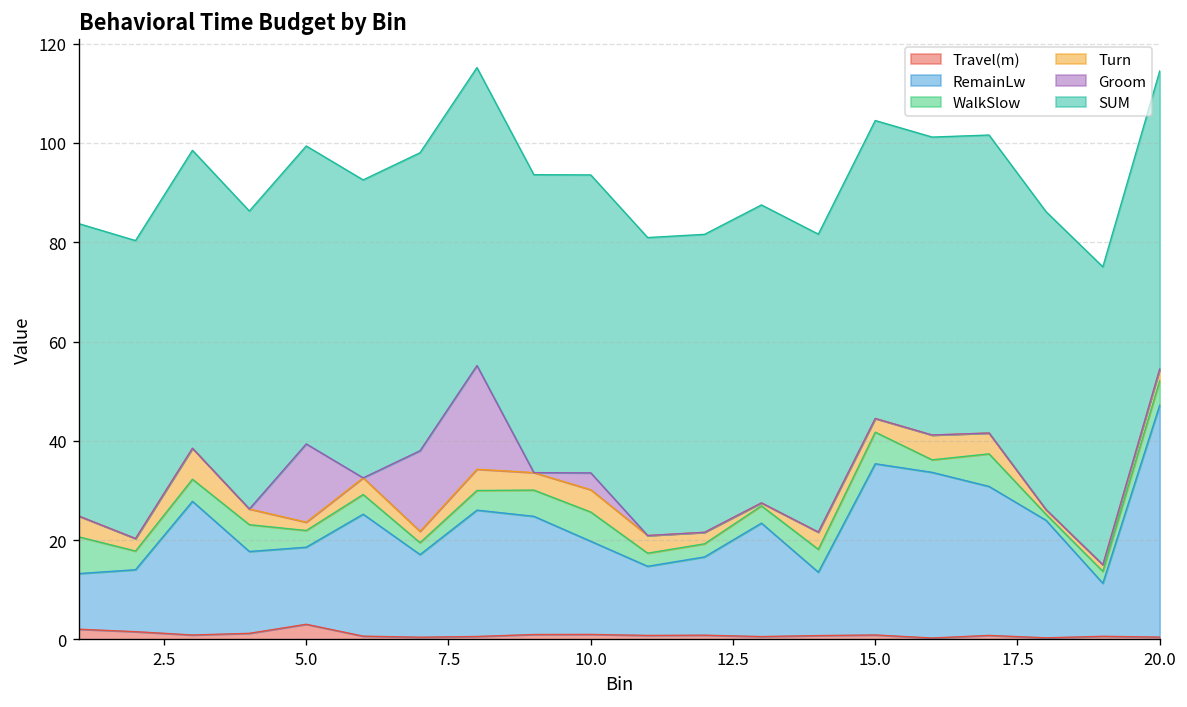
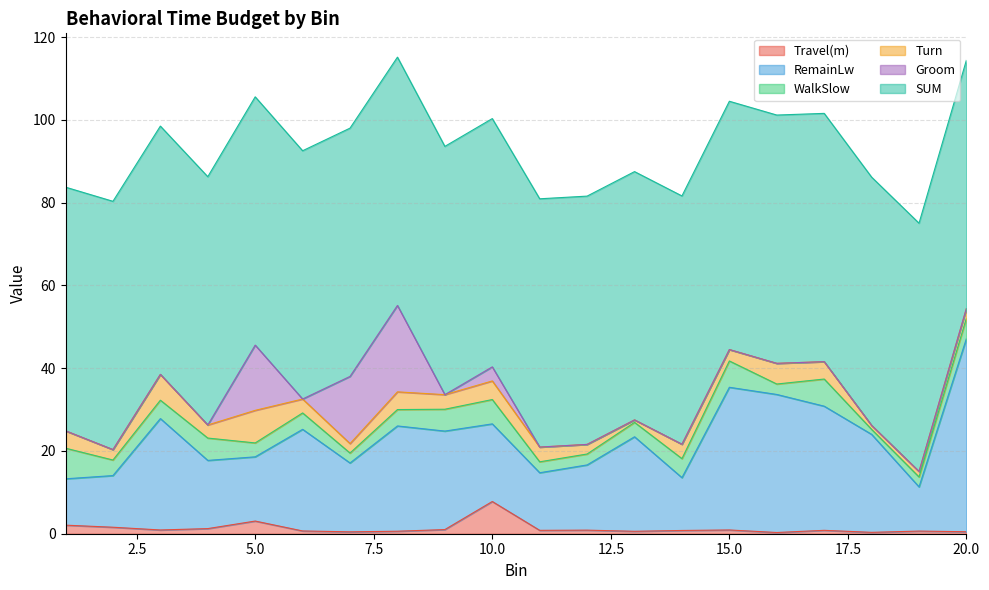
  {
    "Travel(m)": {
      "5.0": 3,
-     "10.0": 1,
+     "10.0": 8,
      "15.0": 1,
      "20.0": 0
    },
    "Turn": {
-     "5.0": 2,
+     "5.0": 8,
      "10.0": 4
    },
    "Groom": {
      "5.0": 16,
      "10.0": 3
    }
  }
